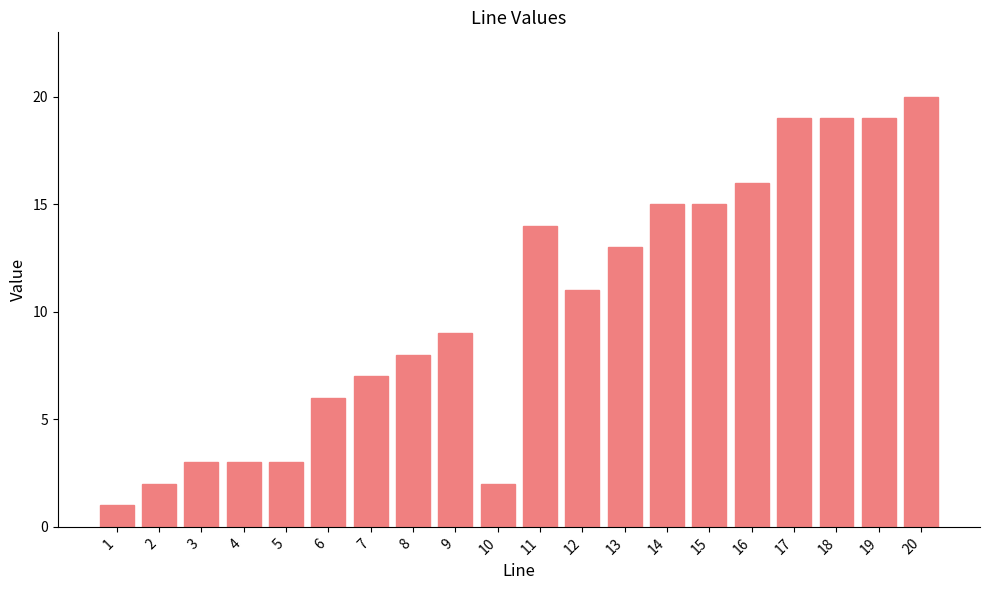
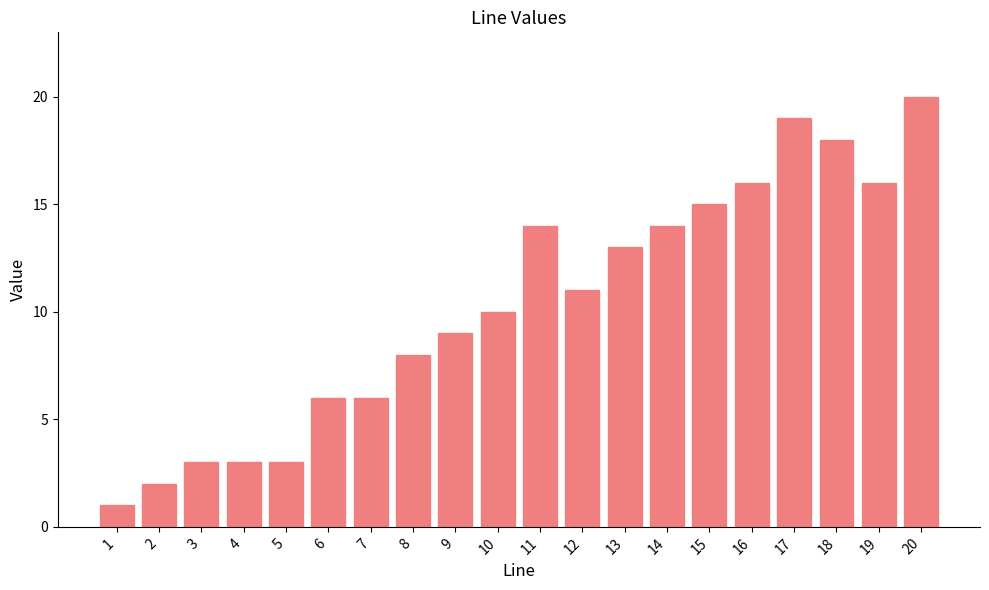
  {
    "1": 1,
    "2": 2,
    "3": 3,
    "4": 3,
    "5": 3,
    "6": 6,
-   "7": 7,
+   "7": 6,
    "8": 8,
    "9": 9,
-   "10": 2,
+   "10": 10,
    "11": 14,
    "12": 11,
    "13": 13,
-   "14": 15,
+   "14": 14,
    "15": 15,
    "16": 16,
    "17": 19,
-   "18": 19,
-   "19": 19,
+   "18": 18,
+   "19": 16,
    "20": 20
  }
